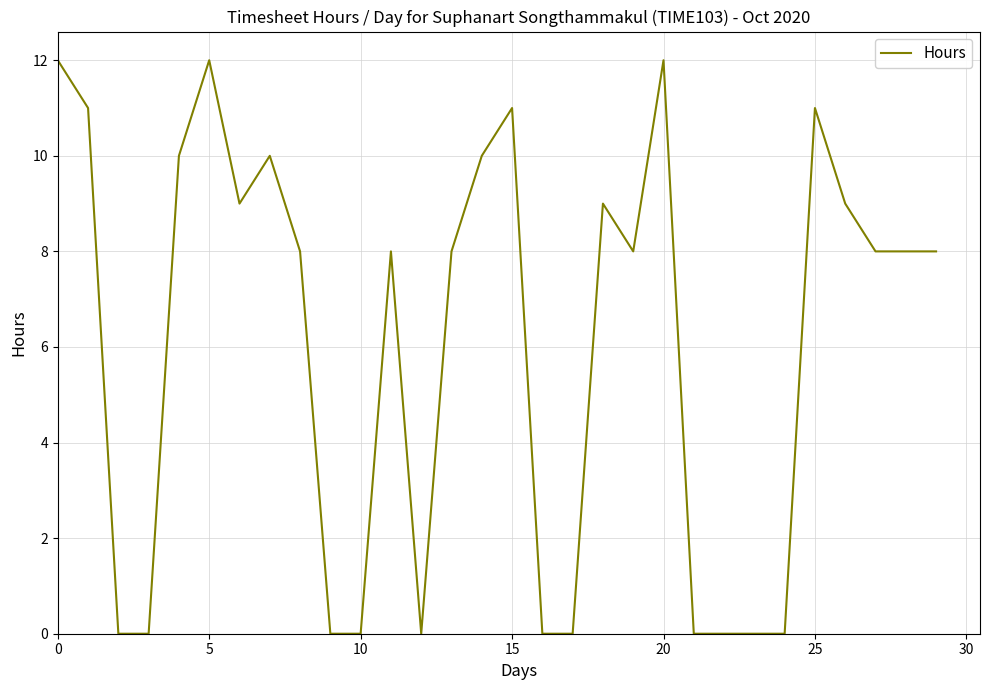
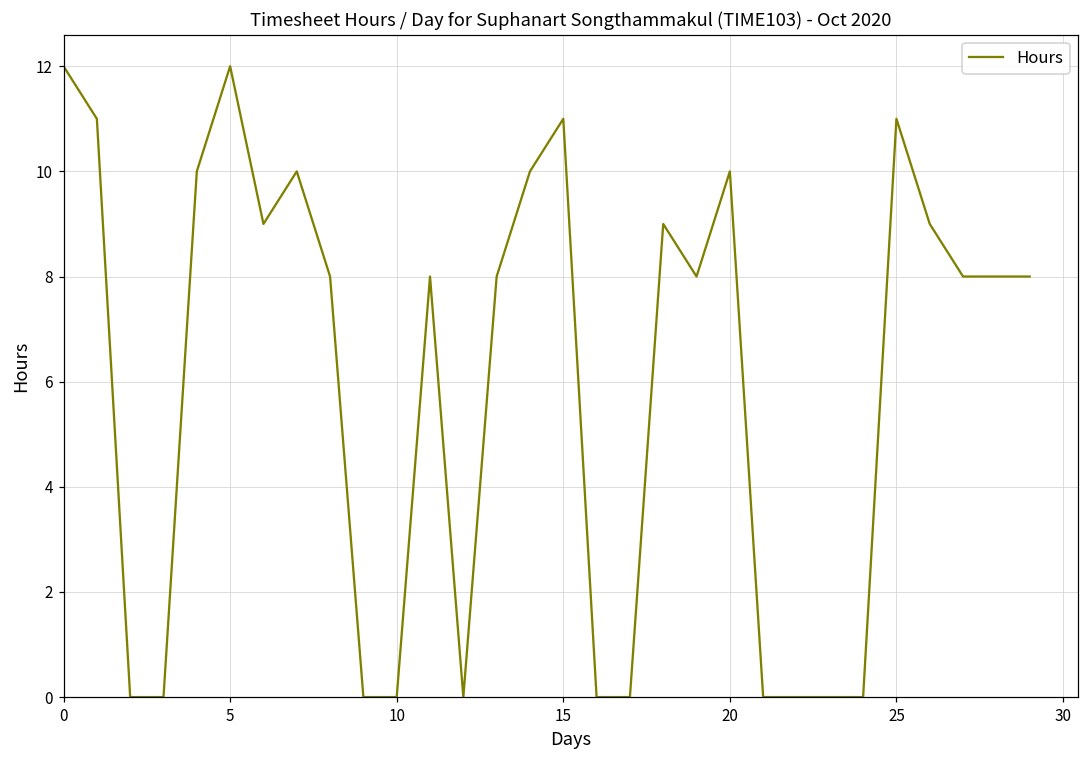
  {
    "0": 12,
    "5": 12,
    "10": 0,
    "15": 11,
-   "20": 12,
+   "20": 10,
    "25": 11
  }
